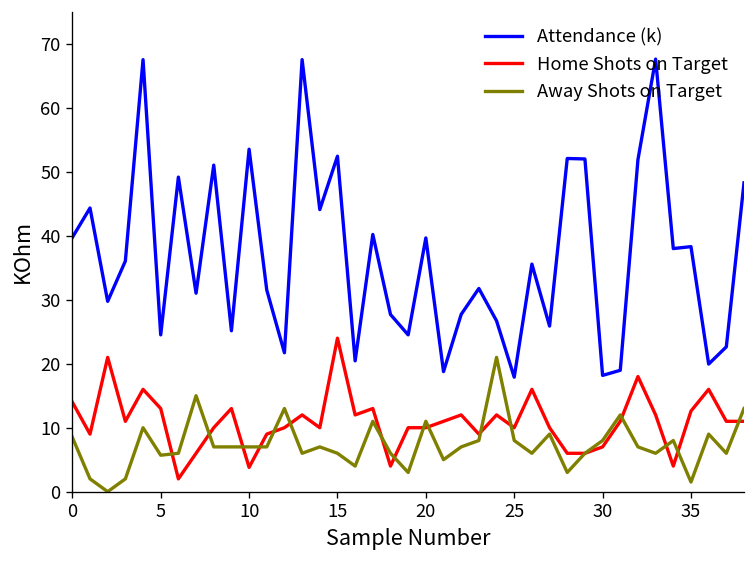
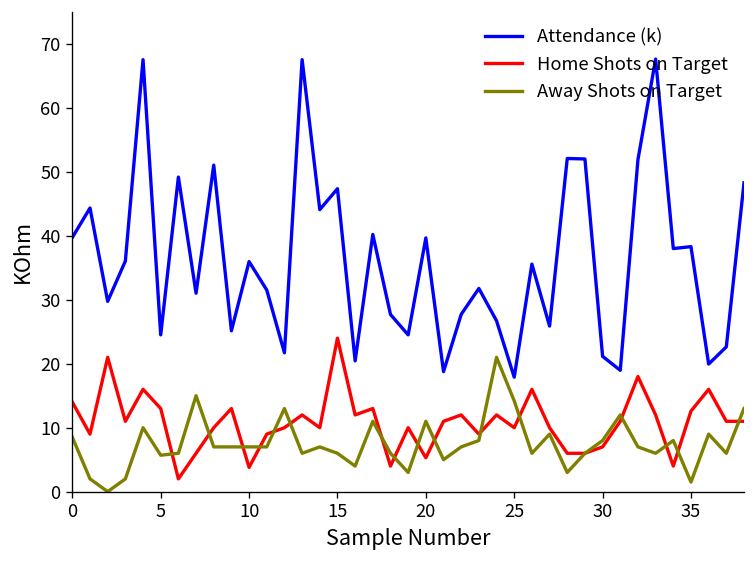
  {
    "Attendance (k)": {
      "0": 40,
      "5": 25,
-     "10": 54,
-     "15": 52,
+     "10": 36,
+     "15": 47,
      "20": 40,
      "25": 18,
-     "30": 18,
+     "30": 21,
      "35": 38
    },
    "Home Shots on Target": {
      "0": 14,
      "5": 13,
      "10": 4,
      "15": 24,
-     "20": 10,
+     "20": 5,
      "25": 10,
      "30": 7,
      "35": 13
    },
    "Away Shots on Target": {
      "0": 9,
      "5": 6,
      "10": 7,
      "15": 6,
      "20": 11,
-     "25": 8,
+     "25": 14,
      "30": 8,
      "35": 2
    }
  }
